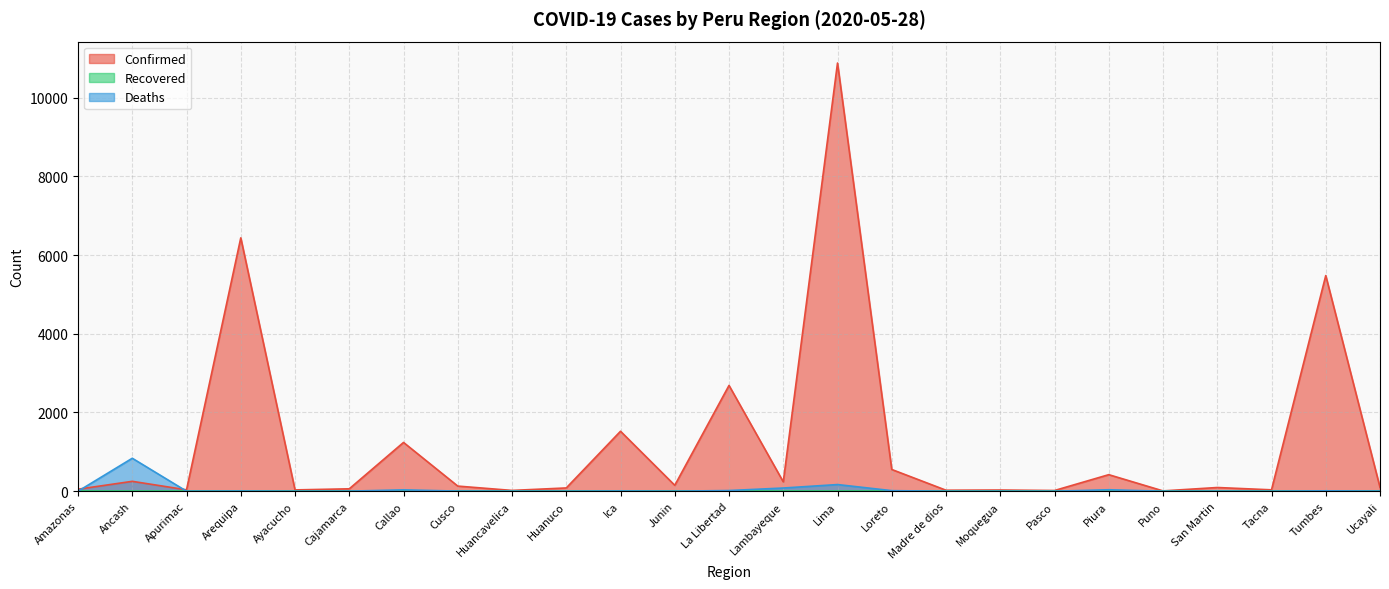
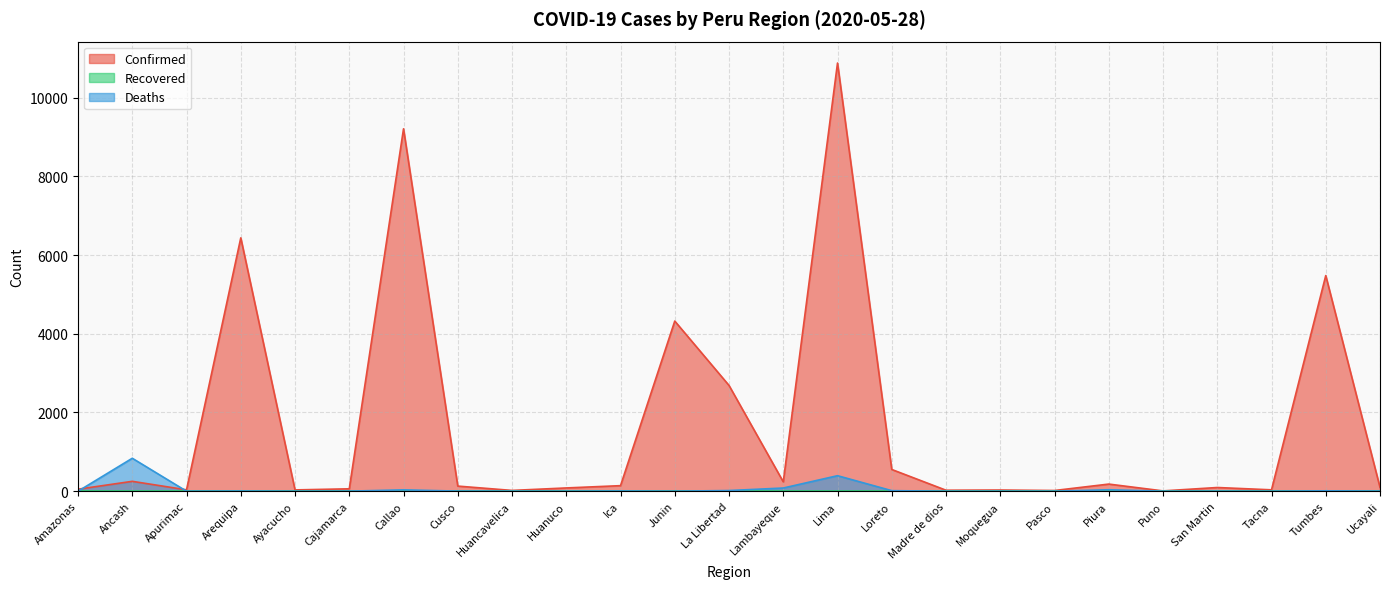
  {
    "Confirmed": {
      "Ancash": 300,
      "Arequipa": 6400,
-     "Callao": 1200,
+     "Callao": 9200,
      "Cusco": 100,
      "Huanuco": 100,
-     "Ica": 1500,
-     "Junin": 200,
+     "Ica": 100,
+     "Junin": 4300,
      "La Libertad": 2700,
      "Lambayeque": 200,
      "Lima": 10900,
      "Loreto": 600,
-     "Piura": 400,
+     "Piura": 200,
      "San Martin": 100,
      "Tumbes": 5500,
      "Ucayali": 100
    },
    "Recovered": {
      "Ancash": 0,
      "Lambayeque": 0,
      "Lima": 0
    },
    "Deaths": {
      "Ancash": 800,
      "Lambayeque": 100,
-     "Lima": 200
+     "Lima": 400
    }
  }
